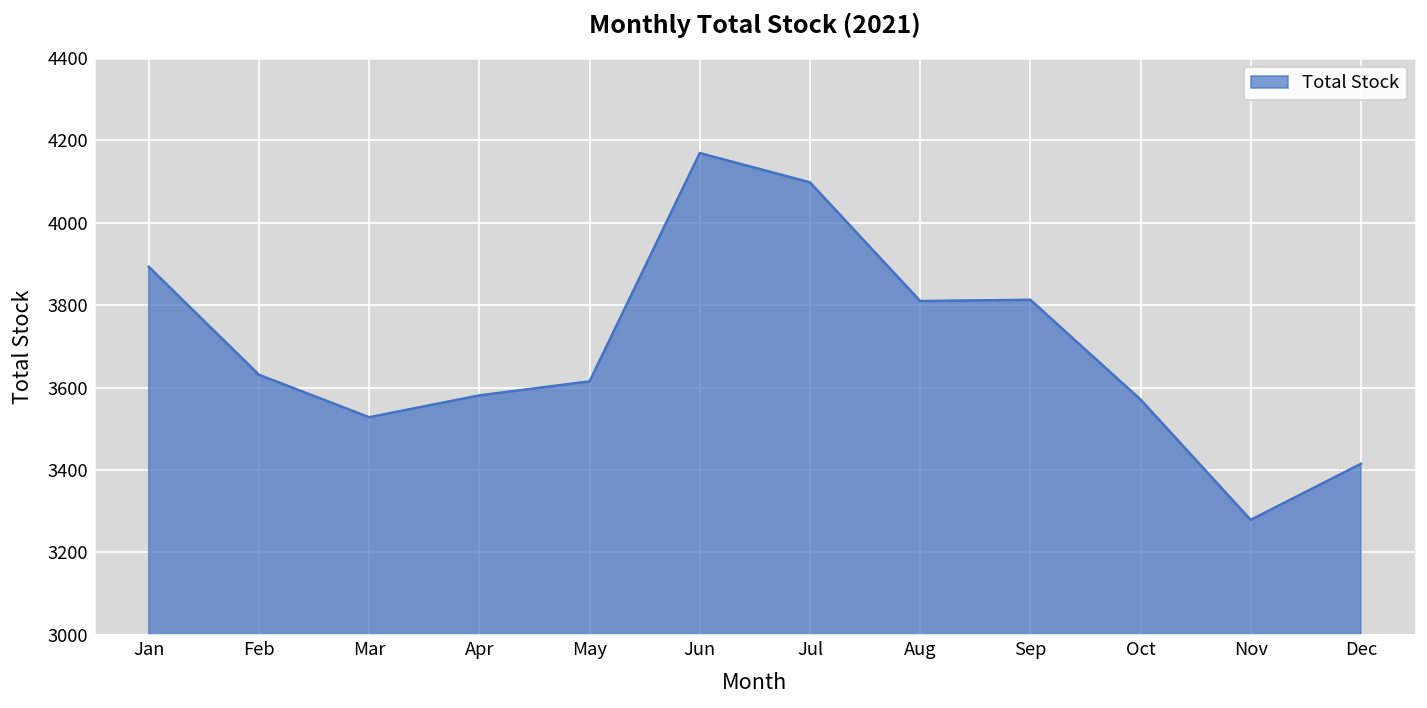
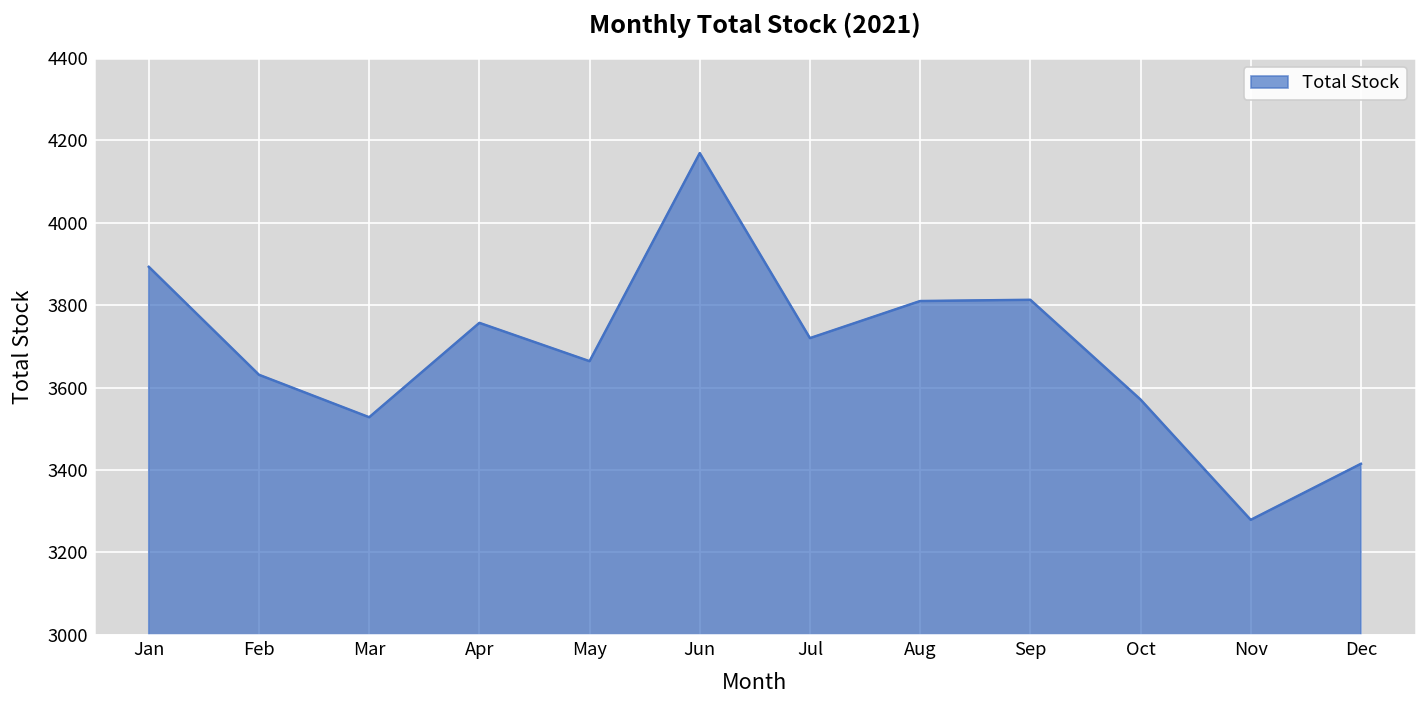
  {
    "Jan": 3890,
    "Feb": 3630,
    "Mar": 3530,
-   "Apr": 3580,
-   "May": 3620,
+   "Apr": 3760,
+   "May": 3660,
    "Jun": 4170,
-   "Jul": 4100,
+   "Jul": 3720,
    "Aug": 3810,
    "Sep": 3810,
    "Oct": 3570,
    "Nov": 3280,
    "Dec": 3420
  }
